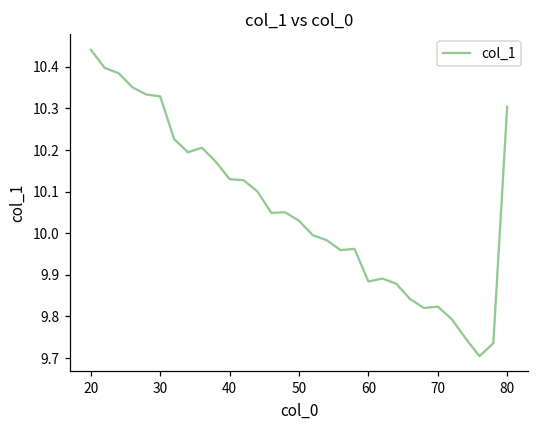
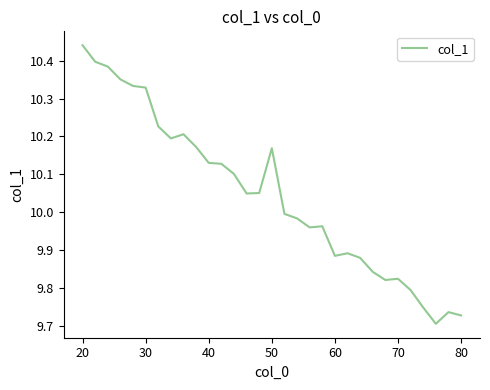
  {
    "20": 10.44,
    "30": 10.33,
    "40": 10.13,
-   "50": 10.03,
+   "50": 10.17,
    "60": 9.88,
    "70": 9.82,
-   "80": 10.30
+   "80": 9.73
  }
